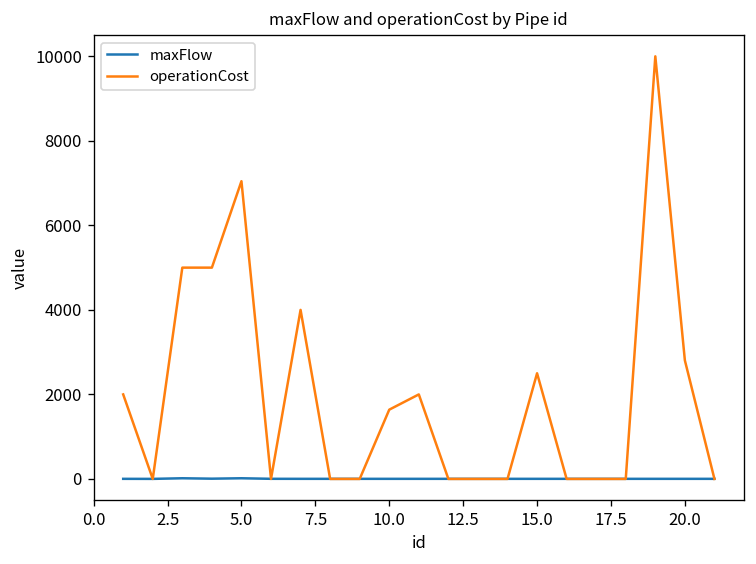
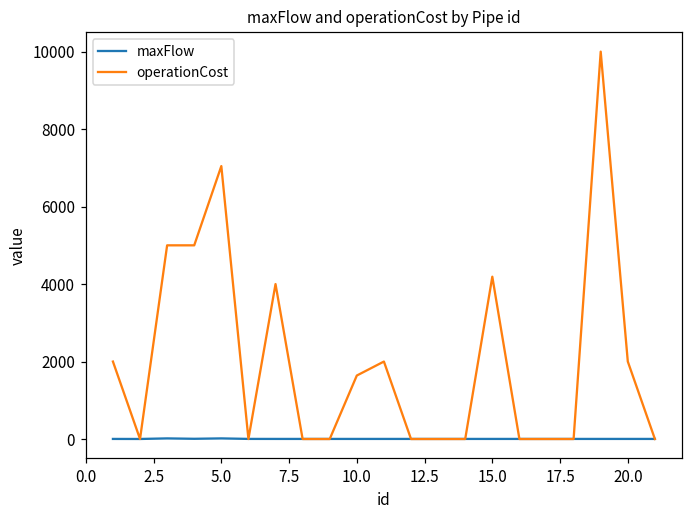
  {
    "maxFlow": {
      "5.0": 0,
      "10.0": 0,
      "15.0": 0,
      "20.0": 0
    },
    "operationCost": {
      "5.0": 7000,
      "10.0": 1600,
-     "15.0": 2500,
-     "20.0": 2800
+     "15.0": 4200,
+     "20.0": 2000
    }
  }
